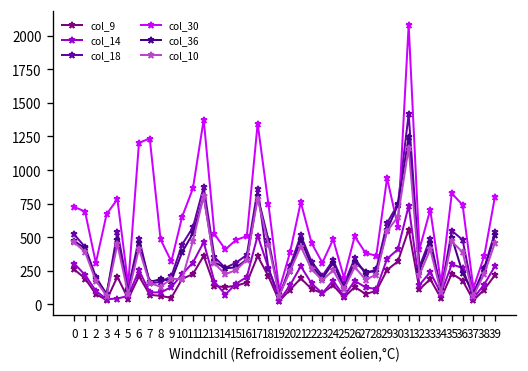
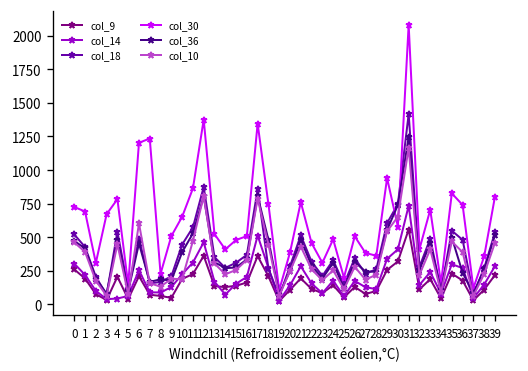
  {
    "col_14": {
      "0": 300,
      "1": 220,
      "2": 100,
      "4": 40,
      "6": 250,
      "8": 90,
      "9": 130
    },
    "col_30": {
      "0": 730,
      "1": 690,
      "2": 310,
      "3": 670,
      "4": 780,
      "5": 150,
      "6": 1200,
      "7": 1240,
-     "8": 480,
-     "9": 320
+     "8": 230,
+     "9": 510
    },
    "col_10": {
      "1": 390,
      "4": 450,
-     "6": 410,
+     "6": 600,
      "8": 130
    }
  }
